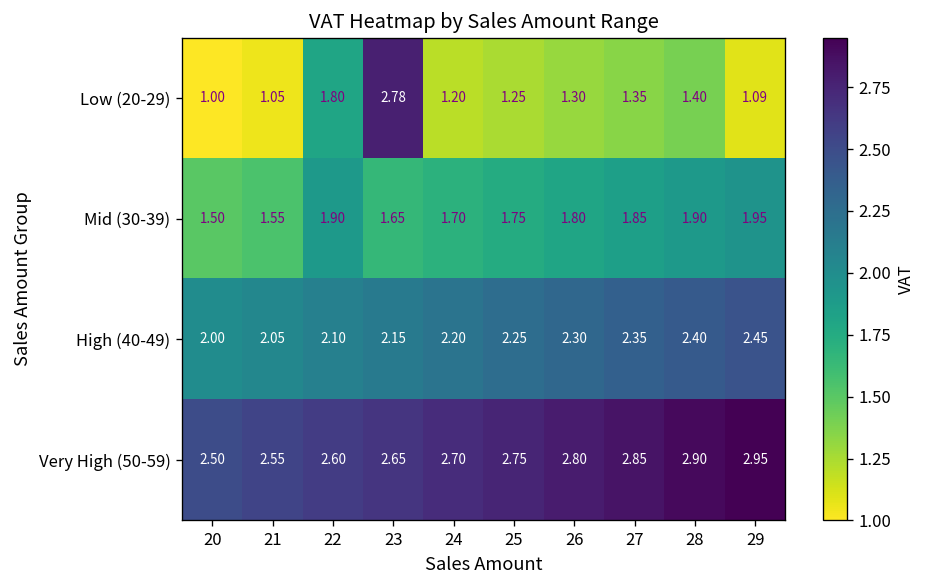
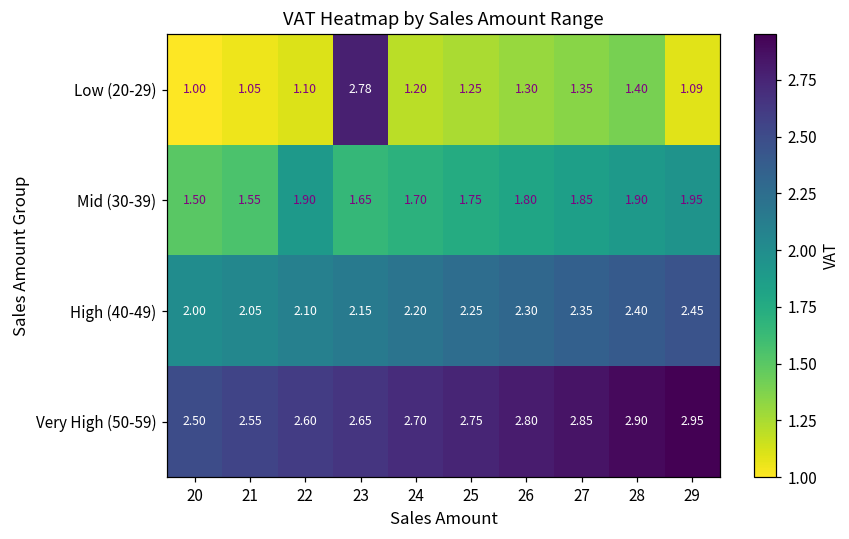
  {
    "Low (20-29)": {
      "20": 1.00,
      "21": 1.05,
-     "22": 1.80,
+     "22": 1.10,
      "23": 2.78,
      "24": 1.20,
      "25": 1.25,
      "26": 1.30,
      "27": 1.35,
      "28": 1.40,
      "29": 1.09
    },
    "Mid (30-39)": {
      "20": 1.50,
      "21": 1.55,
      "22": 1.90,
      "23": 1.65,
      "24": 1.70,
      "25": 1.75,
      "26": 1.80,
      "27": 1.85,
      "28": 1.90,
      "29": 1.95
    },
    "High (40-49)": {
      "20": 2.00,
      "21": 2.05,
      "22": 2.10,
      "23": 2.15,
      "24": 2.20,
      "25": 2.25,
      "26": 2.30,
      "27": 2.35,
      "28": 2.40,
      "29": 2.45
    },
    "Very High (50-59)": {
      "20": 2.50,
      "21": 2.55,
      "22": 2.60,
      "23": 2.65,
      "24": 2.70,
      "25": 2.75,
      "26": 2.80,
      "27": 2.85,
      "28": 2.90,
      "29": 2.95
    }
  }
